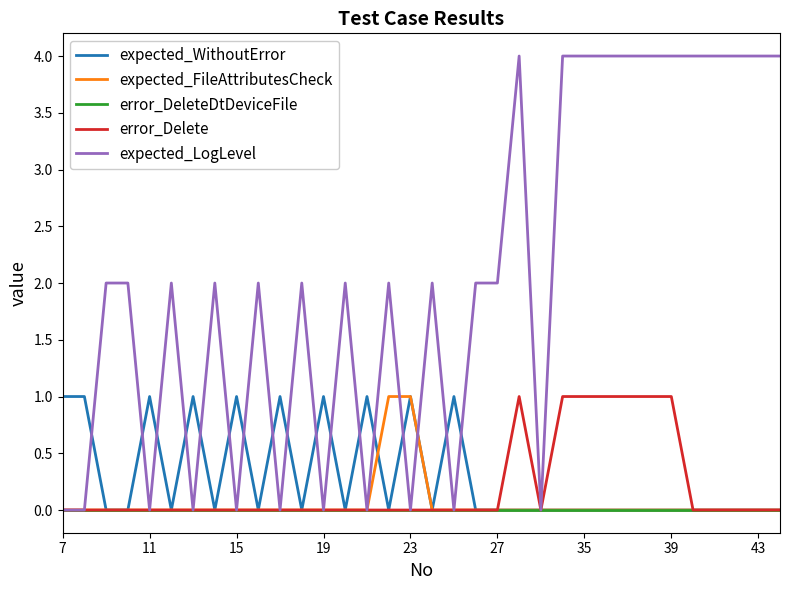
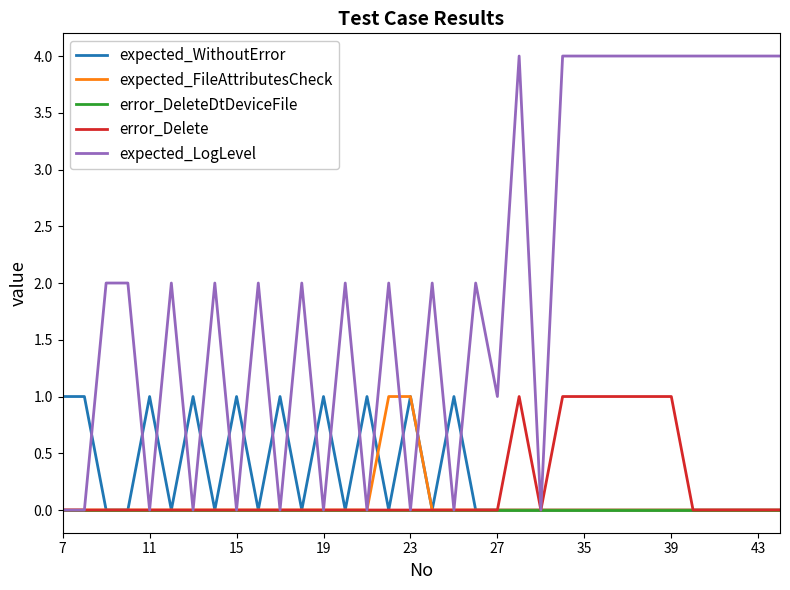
  {
    "expected_WithoutError": {
      "7": 1,
      "11": 1,
      "15": 1,
      "19": 1
    },
    "error_Delete": {
      "35": 1,
      "39": 1
    },
    "expected_LogLevel": {
-     "27": 2,
+     "27": 1,
      "35": 4,
      "39": 4,
      "43": 4
    }
  }
